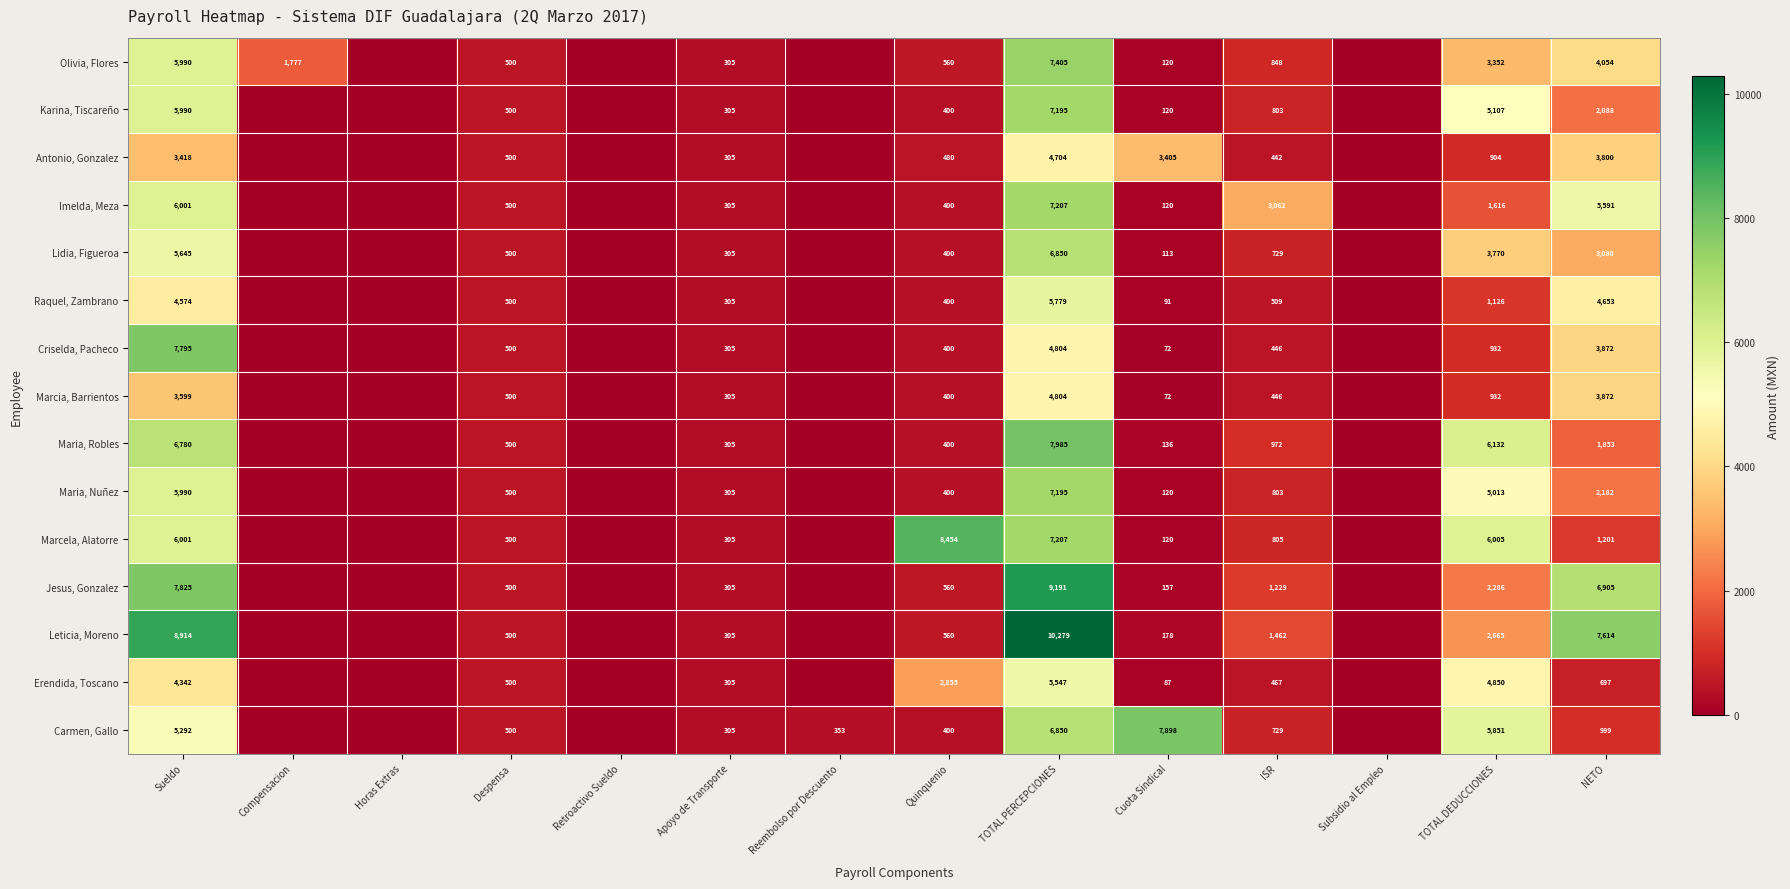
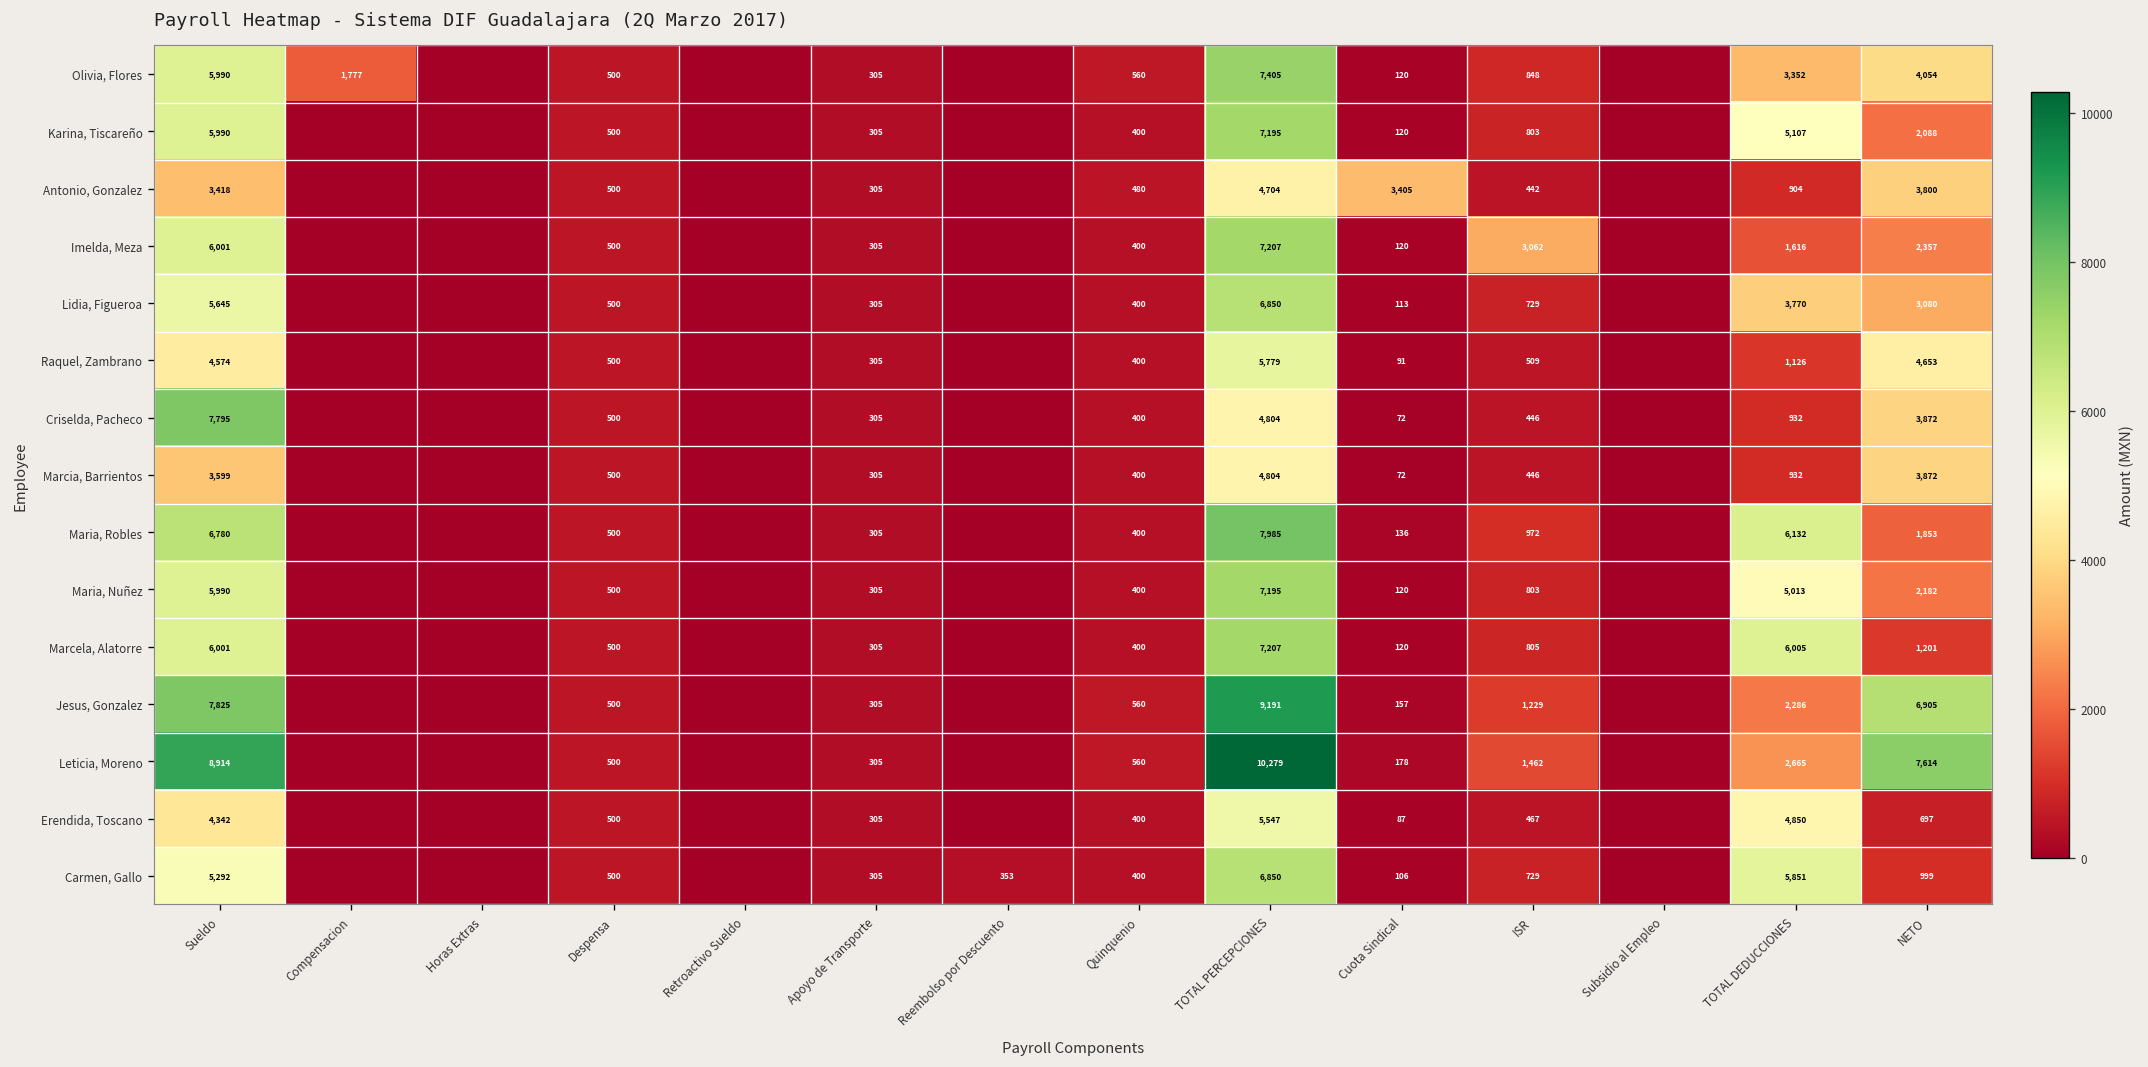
  {
    "Olivia, Flores": {
      "Sueldo": "5,990",
      "Compensacion": "1,777",
      "Despensa": "500",
      "Apoyo de Transporte": "305",
      "Quinquenio": "560",
      "TOTAL PERCEPCIONES": "7,405",
      "Cuota Sindical": "120",
      "ISR": "848",
      "TOTAL DEDUCCIONES": "3,352",
      "NETO": "4,054"
    },
    "Karina, Tiscareño": {
      "Sueldo": "5,990",
      "Despensa": "500",
      "Apoyo de Transporte": "305",
      "Quinquenio": "400",
      "TOTAL PERCEPCIONES": "7,195",
      "Cuota Sindical": "120",
      "ISR": "803",
      "TOTAL DEDUCCIONES": "5,107",
      "NETO": "2,088"
    },
    "Antonio, Gonzalez": {
      "Sueldo": "3,418",
      "Despensa": "500",
      "Apoyo de Transporte": "305",
      "Quinquenio": "480",
      "TOTAL PERCEPCIONES": "4,704",
      "Cuota Sindical": "3,405",
      "ISR": "442",
      "TOTAL DEDUCCIONES": "904",
      "NETO": "3,800"
    },
    "Imelda, Meza": {
      "Sueldo": "6,001",
      "Despensa": "500",
      "Apoyo de Transporte": "305",
      "Quinquenio": "400",
      "TOTAL PERCEPCIONES": "7,207",
      "Cuota Sindical": "120",
      "ISR": "3,062",
      "TOTAL DEDUCCIONES": "1,616",
-     "NETO": "5,591"
+     "NETO": "2,357"
    },
    "Lidia, Figueroa": {
      "Sueldo": "5,645",
      "Despensa": "500",
      "Apoyo de Transporte": "305",
      "Quinquenio": "400",
      "TOTAL PERCEPCIONES": "6,850",
      "Cuota Sindical": "113",
      "ISR": "729",
      "TOTAL DEDUCCIONES": "3,770",
      "NETO": "3,080"
    },
    "Raquel, Zambrano": {
      "Sueldo": "4,574",
      "Despensa": "500",
      "Apoyo de Transporte": "305",
      "Quinquenio": "400",
      "TOTAL PERCEPCIONES": "5,779",
      "Cuota Sindical": "91",
      "ISR": "509",
      "TOTAL DEDUCCIONES": "1,126",
      "NETO": "4,653"
    },
    "Criselda, Pacheco": {
      "Sueldo": "7,795",
      "Despensa": "500",
      "Apoyo de Transporte": "305",
      "Quinquenio": "400",
      "TOTAL PERCEPCIONES": "4,804",
      "Cuota Sindical": "72",
      "ISR": "446",
      "TOTAL DEDUCCIONES": "932",
      "NETO": "3,872"
    },
    "Marcia, Barrientos": {
      "Sueldo": "3,599",
      "Despensa": "500",
      "Apoyo de Transporte": "305",
      "Quinquenio": "400",
      "TOTAL PERCEPCIONES": "4,804",
      "Cuota Sindical": "72",
      "ISR": "446",
      "TOTAL DEDUCCIONES": "932",
      "NETO": "3,872"
    },
    "Maria, Robles": {
      "Sueldo": "6,780",
      "Despensa": "500",
      "Apoyo de Transporte": "305",
      "Quinquenio": "400",
      "TOTAL PERCEPCIONES": "7,985",
      "Cuota Sindical": "136",
      "ISR": "972",
      "TOTAL DEDUCCIONES": "6,132",
      "NETO": "1,853"
    },
    "Maria, Nuñez": {
      "Sueldo": "5,990",
      "Despensa": "500",
      "Apoyo de Transporte": "305",
      "Quinquenio": "400",
      "TOTAL PERCEPCIONES": "7,195",
      "Cuota Sindical": "120",
      "ISR": "803",
      "TOTAL DEDUCCIONES": "5,013",
      "NETO": "2,182"
    },
    "Marcela, Alatorre": {
      "Sueldo": "6,001",
      "Despensa": "500",
      "Apoyo de Transporte": "305",
-     "Quinquenio": "8,454",
+     "Quinquenio": "400",
      "TOTAL PERCEPCIONES": "7,207",
      "Cuota Sindical": "120",
      "ISR": "805",
      "TOTAL DEDUCCIONES": "6,005",
      "NETO": "1,201"
    },
    "Jesus, Gonzalez": {
      "Sueldo": "7,825",
      "Despensa": "500",
      "Apoyo de Transporte": "305",
      "Quinquenio": "560",
      "TOTAL PERCEPCIONES": "9,191",
      "Cuota Sindical": "157",
      "ISR": "1,229",
      "TOTAL DEDUCCIONES": "2,286",
      "NETO": "6,905"
    },
    "Leticia, Moreno": {
      "Sueldo": "8,914",
      "Despensa": "500",
      "Apoyo de Transporte": "305",
      "Quinquenio": "560",
      "TOTAL PERCEPCIONES": "10,279",
      "Cuota Sindical": "178",
      "ISR": "1,462",
      "TOTAL DEDUCCIONES": "2,665",
      "NETO": "7,614"
    },
    "Erendida, Toscano": {
      "Sueldo": "4,342",
      "Despensa": "500",
      "Apoyo de Transporte": "305",
-     "Quinquenio": "2,855",
+     "Quinquenio": "400",
      "TOTAL PERCEPCIONES": "5,547",
      "Cuota Sindical": "87",
      "ISR": "467",
      "TOTAL DEDUCCIONES": "4,850",
      "NETO": "697"
    },
    "Carmen, Gallo": {
      "Sueldo": "5,292",
      "Despensa": "500",
      "Apoyo de Transporte": "305",
      "Reembolso por Descuento": "353",
      "Quinquenio": "400",
      "TOTAL PERCEPCIONES": "6,850",
-     "Cuota Sindical": "7,898",
+     "Cuota Sindical": "106",
      "ISR": "729",
      "TOTAL DEDUCCIONES": "5,851",
      "NETO": "999"
    }
  }
